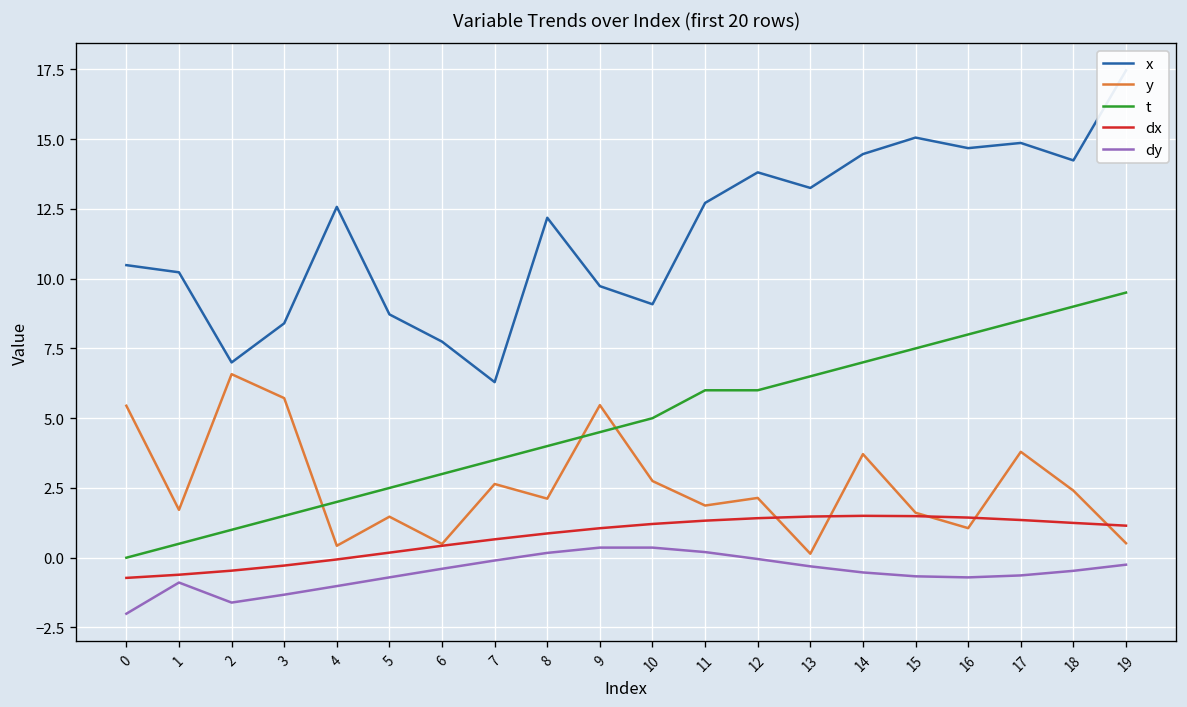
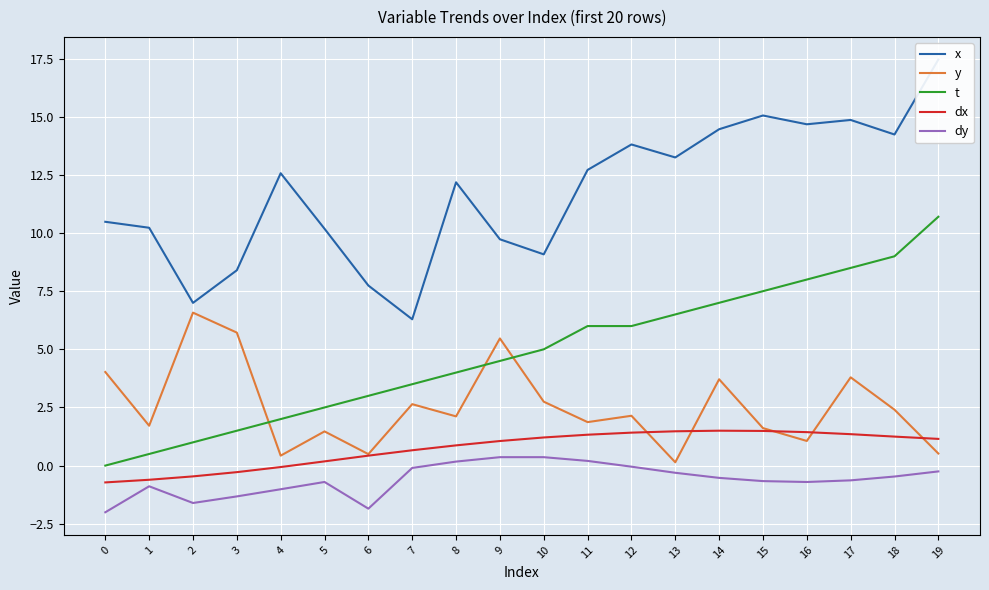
  {
    "x": {
      "0": 10.5,
      "1": 10.2,
      "2": 7.0,
      "3": 8.4,
      "4": 12.6,
-     "5": 8.7,
+     "5": 10.2,
      "6": 7.7,
      "7": 6.3,
      "8": 12.2,
      "9": 9.7,
      "10": 9.1,
      "11": 12.7,
      "12": 13.8,
      "13": 13.3,
      "14": 14.5,
      "15": 15.1,
      "16": 14.7,
      "17": 14.9,
      "18": 14.2
    },
    "y": {
-     "0": 5.4,
+     "0": 4.0,
      "1": 1.7,
      "2": 6.6,
      "3": 5.7,
      "4": 0.4,
      "5": 1.5,
      "7": 2.6,
      "8": 2.1,
      "9": 5.5,
      "10": 2.7,
      "11": 1.9,
      "12": 2.1,
      "13": 0.1,
      "14": 3.7,
      "15": 1.6,
      "16": 1.1,
      "17": 3.8,
      "18": 2.4,
      "19": 0.5
    },
    "t": {
      "0": 0.0,
      "1": 0.5,
      "2": 1.0,
      "3": 1.5,
      "4": 2.0,
      "5": 2.5,
      "6": 3.0,
      "7": 3.5,
      "8": 4.0,
      "9": 4.5,
      "10": 5.0,
      "11": 6.0,
      "12": 6.0,
      "13": 6.5,
      "14": 7.0,
      "15": 7.5,
      "16": 8.0,
      "17": 8.5,
      "18": 9.0,
-     "19": 9.5
+     "19": 10.7
    },
    "dx": {
      "0": -0.7,
      "1": -0.6,
      "2": -0.5,
      "3": -0.3,
      "4": -0.1,
      "5": 0.2,
      "7": 0.7,
      "8": 0.9,
      "9": 1.1,
      "10": 1.2,
      "11": 1.3,
      "12": 1.4,
      "13": 1.5,
      "14": 1.5,
      "15": 1.5,
      "16": 1.4,
      "17": 1.4,
      "18": 1.2,
      "19": 1.1
    },
    "dy": {
      "0": -2.0,
      "1": -0.9,
      "2": -1.6,
      "3": -1.3,
      "4": -1.0,
      "5": -0.7,
-     "6": -0.4,
+     "6": -1.9,
      "7": -0.1,
      "8": 0.2,
      "9": 0.4,
      "10": 0.4,
      "11": 0.2,
      "12": 0.0,
      "13": -0.3,
      "14": -0.5,
      "15": -0.7,
      "16": -0.7,
      "17": -0.6,
      "18": -0.5,
      "19": -0.2
    }
  }
